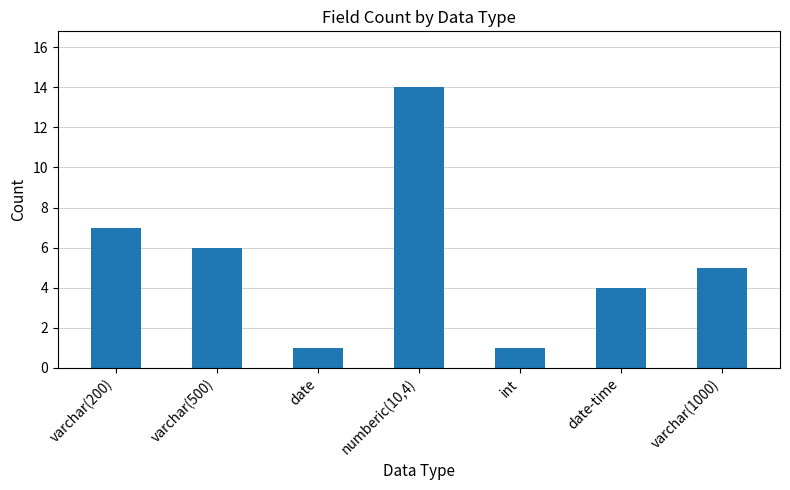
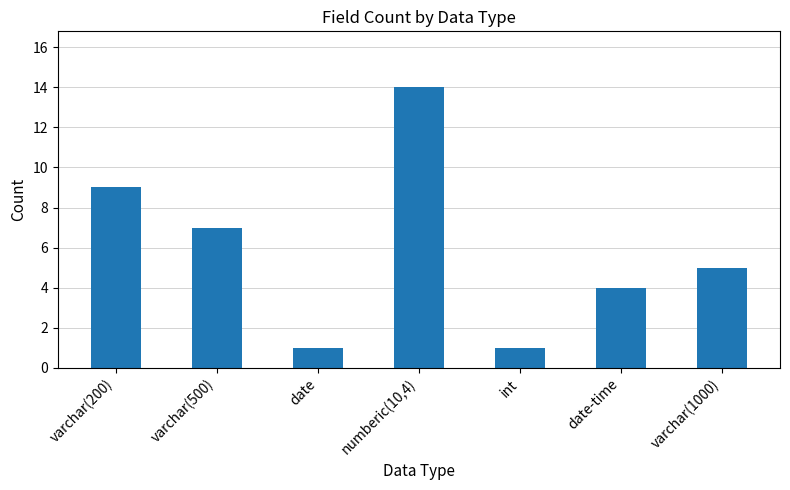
  {
-   "varchar(200)": 7,
-   "varchar(500)": 6,
+   "varchar(200)": 9,
+   "varchar(500)": 7,
    "date": 1,
    "numberic(10,4)": 14,
    "int": 1,
    "date-time": 4,
    "varchar(1000)": 5
  }
